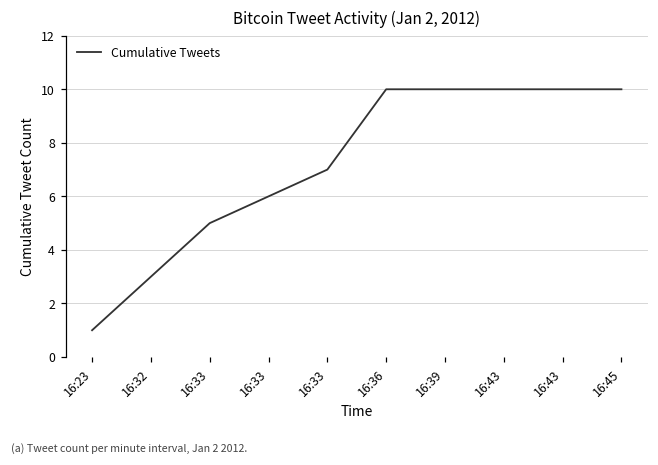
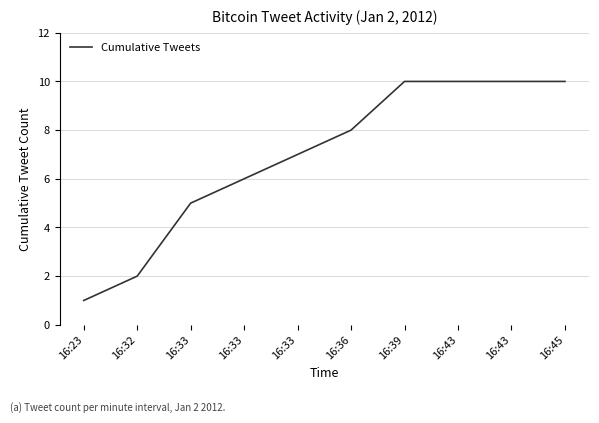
  {
    "16:23": 1,
-   "16:32": 3,
-   "16:36": 10,
+   "16:32": 2,
+   "16:36": 8,
    "16:39": 10,
    "16:45": 10
  }
